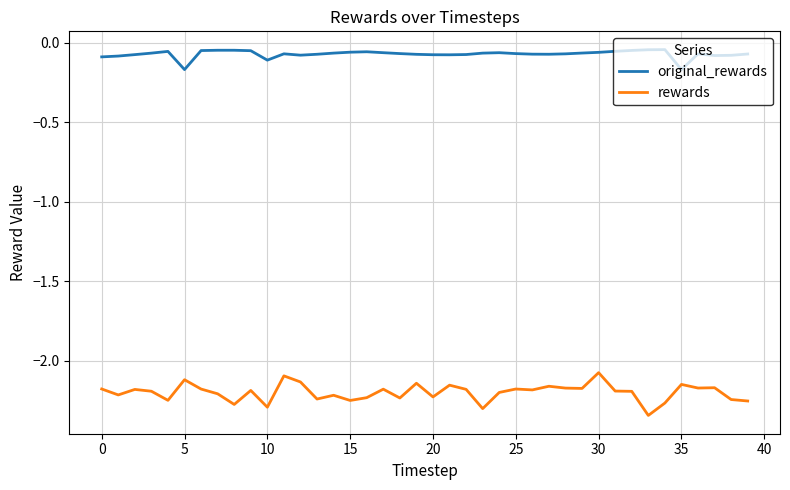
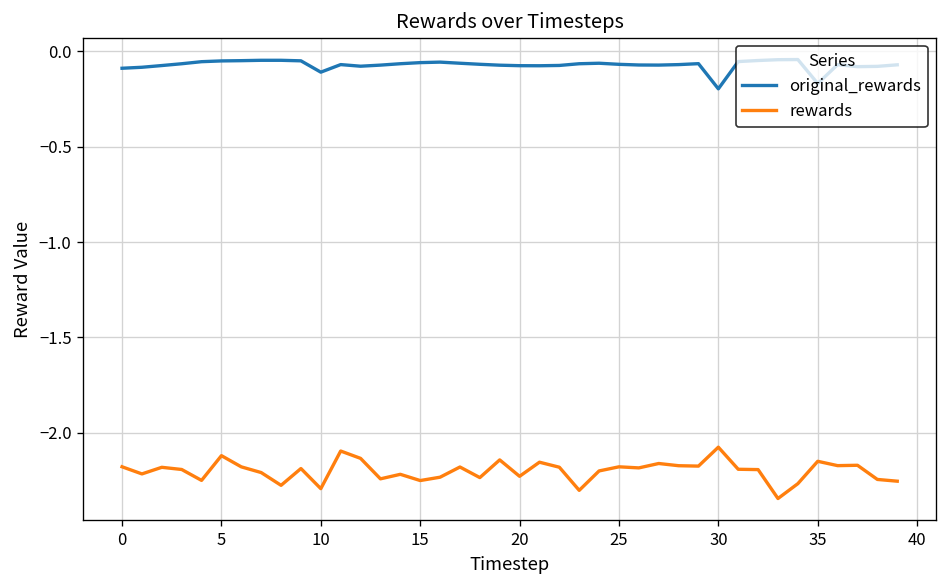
  {
    "original_rewards": {
      "0": -0.09,
-     "5": -0.17,
+     "5": -0.05,
      "10": -0.11,
      "15": -0.06,
      "20": -0.08,
      "25": -0.07,
-     "30": -0.06
+     "30": -0.20
    },
    "rewards": {
      "0": -2.18,
      "5": -2.12,
      "10": -2.29,
      "15": -2.25,
      "20": -2.23,
      "25": -2.18,
      "30": -2.08,
      "35": -2.15
    }
  }
